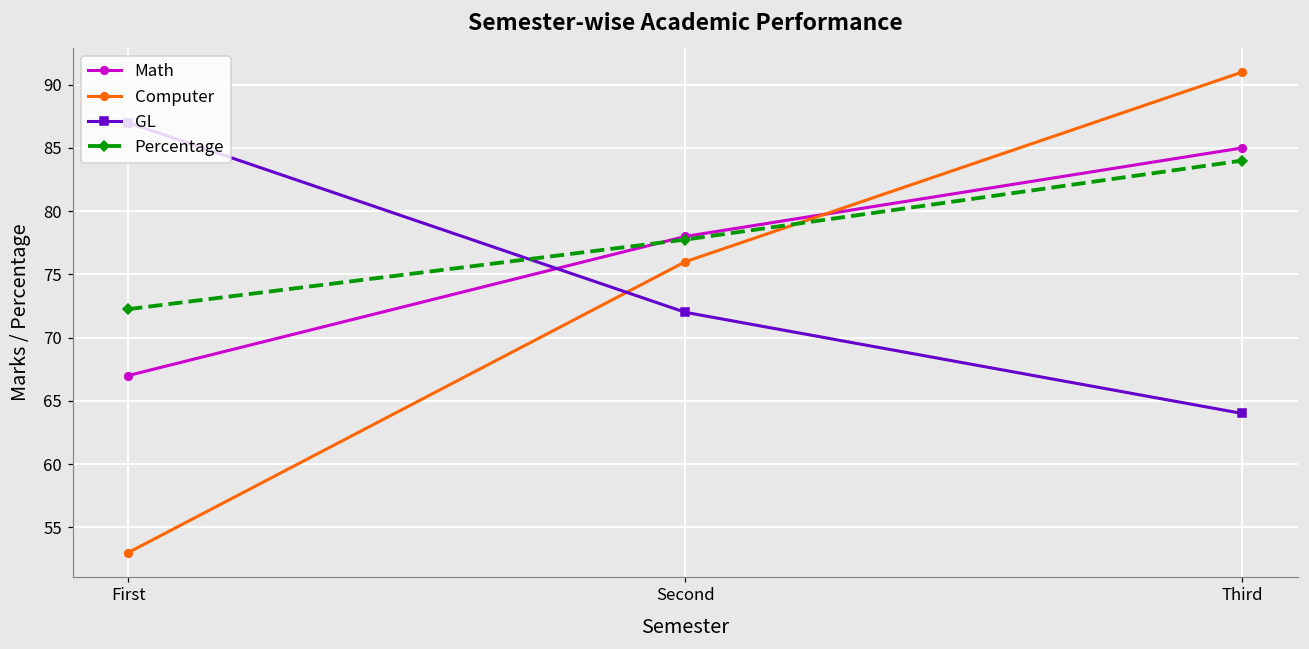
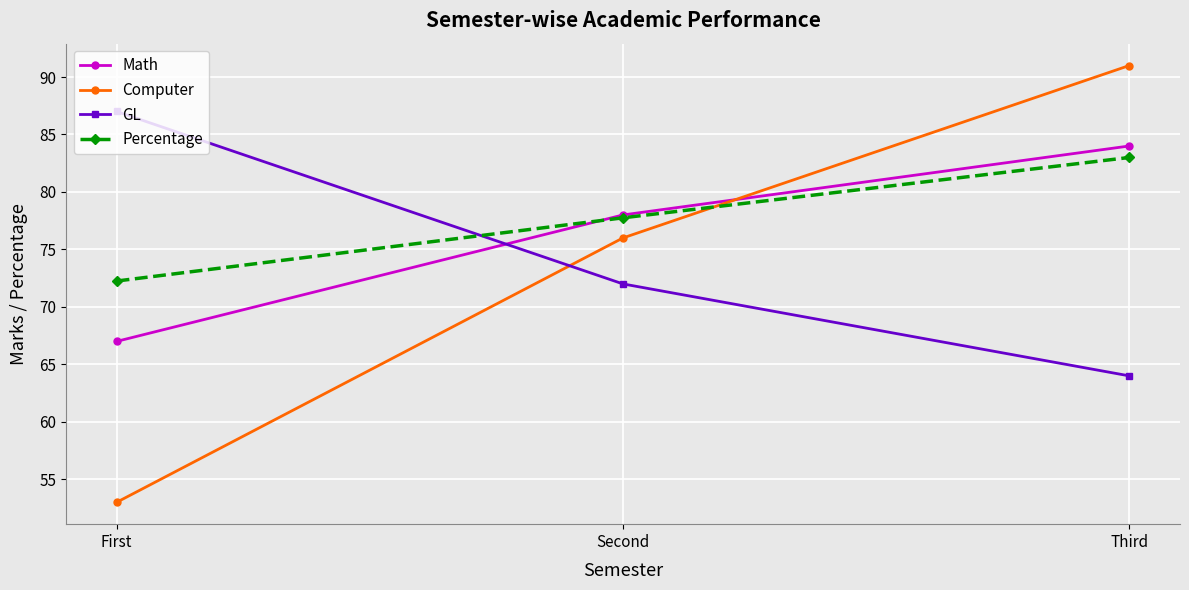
  {
    "Math": {
      "First": 67,
      "Second": 78,
-     "Third": 85
+     "Third": 84
    },
    "Computer": {
      "First": 53,
      "Second": 76,
      "Third": 91
    },
    "GL": {
      "Second": 72,
      "Third": 64
    },
    "Percentage": {
      "First": 72.3,
      "Second": 77.8,
-     "Third": 84
+     "Third": 83
    }
  }
